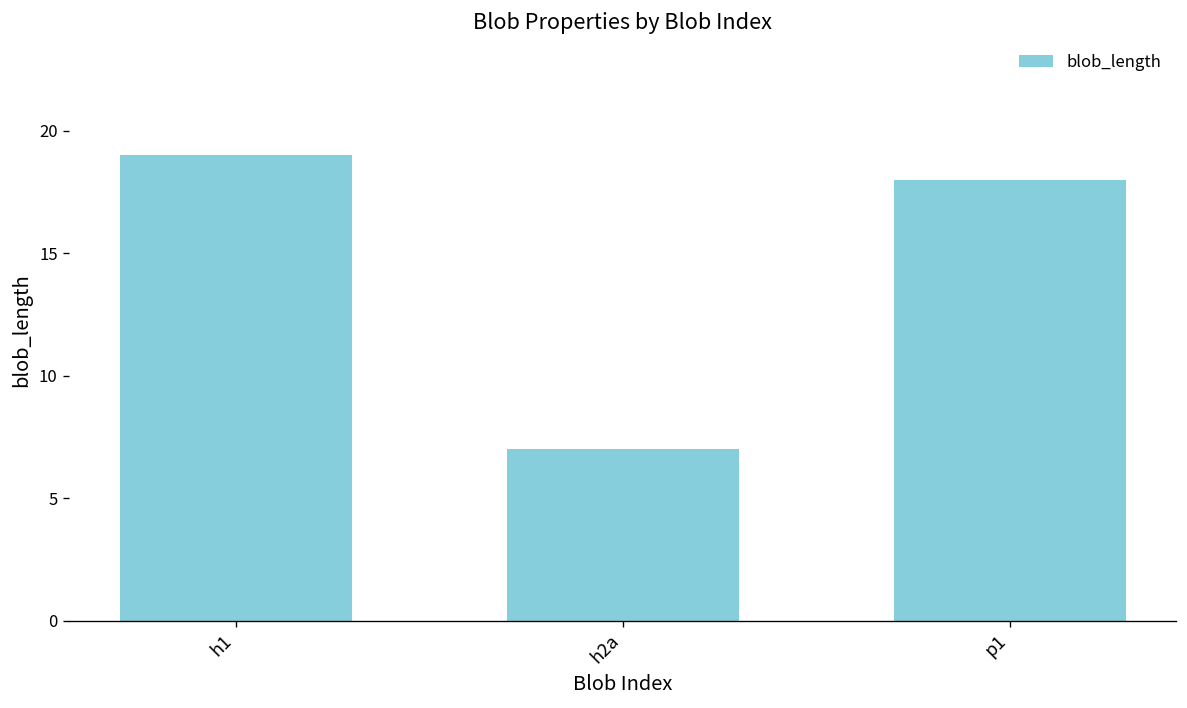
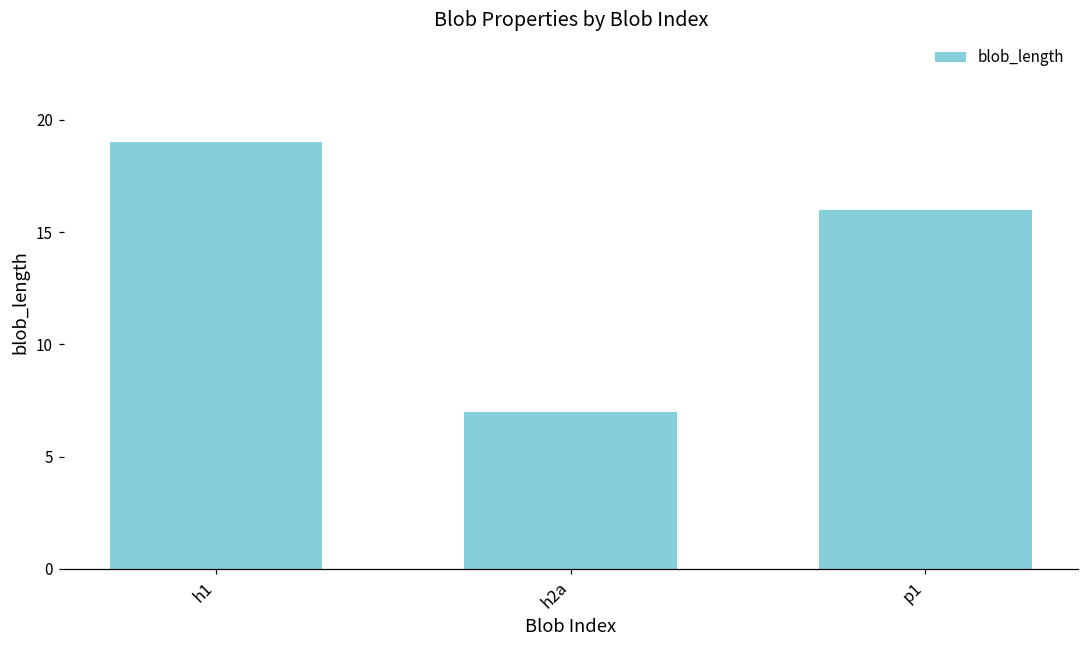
  {
    "h1": 19,
    "h2a": 7,
-   "p1": 18
+   "p1": 16
  }
